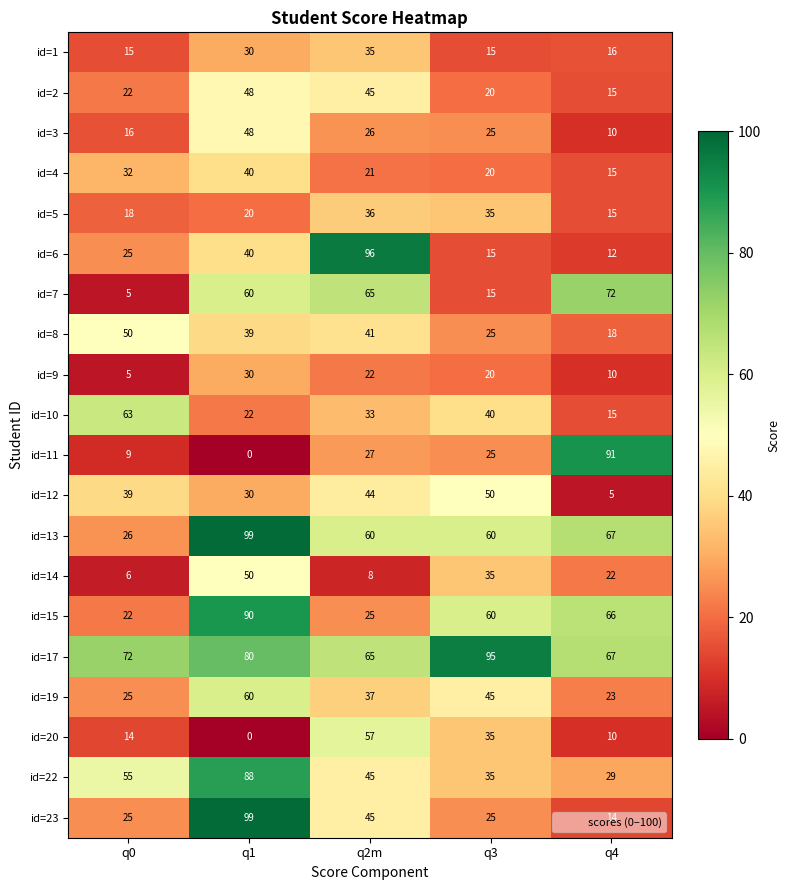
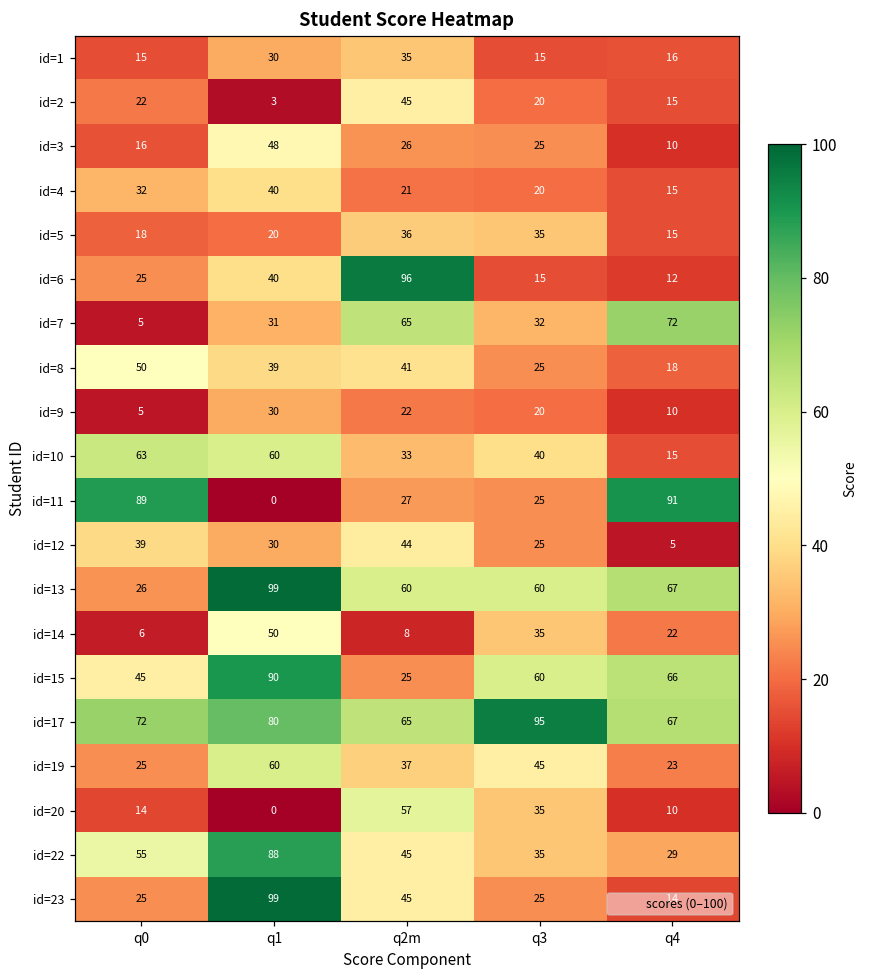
  {
    "id=1": {
      "q0": 15,
      "q1": 30,
      "q2m": 35,
      "q3": 15,
      "q4": 16
    },
    "id=2": {
      "q0": 22,
-     "q1": 48,
+     "q1": 3,
      "q2m": 45,
      "q3": 20,
      "q4": 15
    },
    "id=3": {
      "q0": 16,
      "q1": 48,
      "q2m": 26,
      "q3": 25,
      "q4": 10
    },
    "id=4": {
      "q0": 32,
      "q1": 40,
      "q2m": 21,
      "q3": 20,
      "q4": 15
    },
    "id=5": {
      "q0": 18,
      "q1": 20,
      "q2m": 36,
      "q3": 35,
      "q4": 15
    },
    "id=6": {
      "q0": 25,
      "q1": 40,
      "q2m": 96,
      "q3": 15,
      "q4": 12
    },
    "id=7": {
      "q0": 5,
-     "q1": 60,
+     "q1": 31,
      "q2m": 65,
-     "q3": 15,
+     "q3": 32,
      "q4": 72
    },
    "id=8": {
      "q0": 50,
      "q1": 39,
      "q2m": 41,
      "q3": 25,
      "q4": 18
    },
    "id=9": {
      "q0": 5,
      "q1": 30,
      "q2m": 22,
      "q3": 20,
      "q4": 10
    },
    "id=10": {
      "q0": 63,
-     "q1": 22,
+     "q1": 60,
      "q2m": 33,
      "q3": 40,
      "q4": 15
    },
    "id=11": {
-     "q0": 9,
+     "q0": 89,
      "q1": 0,
      "q2m": 27,
      "q3": 25,
      "q4": 91
    },
    "id=12": {
      "q0": 39,
      "q1": 30,
      "q2m": 44,
-     "q3": 50,
+     "q3": 25,
      "q4": 5
    },
    "id=13": {
      "q0": 26,
      "q1": 99,
      "q2m": 60,
      "q3": 60,
      "q4": 67
    },
    "id=14": {
      "q0": 6,
      "q1": 50,
      "q2m": 8,
      "q3": 35,
      "q4": 22
    },
    "id=15": {
-     "q0": 22,
+     "q0": 45,
      "q1": 90,
      "q2m": 25,
      "q3": 60,
      "q4": 66
    },
    "id=17": {
      "q0": 72,
      "q1": 80,
      "q2m": 65,
      "q3": 95,
      "q4": 67
    },
    "id=19": {
      "q0": 25,
      "q1": 60,
      "q2m": 37,
      "q3": 45,
      "q4": 23
    },
    "id=20": {
      "q0": 14,
      "q1": 0,
      "q2m": 57,
      "q3": 35,
      "q4": 10
    },
    "id=22": {
      "q0": 55,
      "q1": 88,
      "q2m": 45,
      "q3": 35,
      "q4": 29
    },
    "id=23": {
      "q0": 25,
      "q1": 99,
      "q2m": 45,
      "q3": 25
    }
  }
